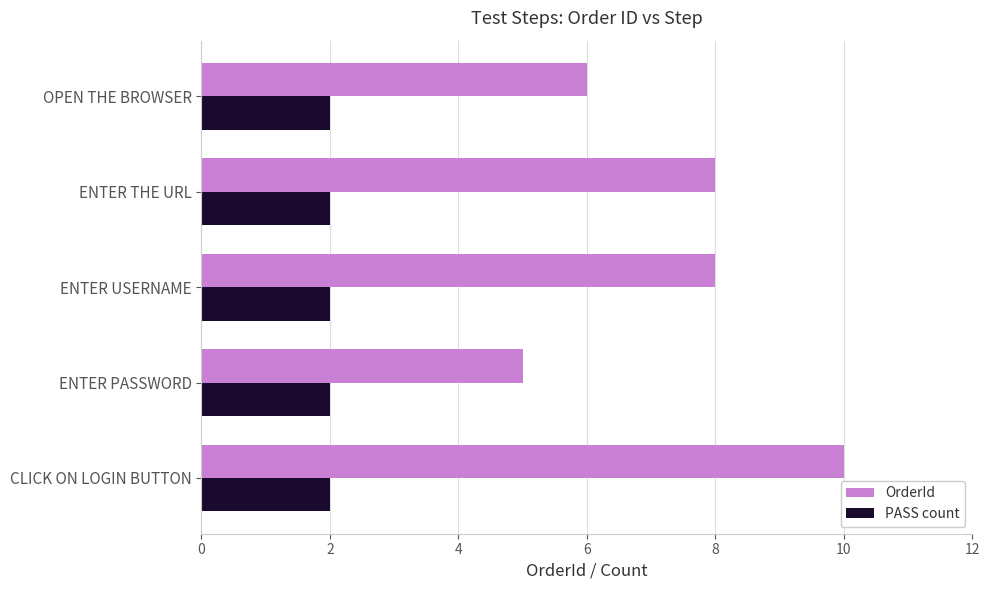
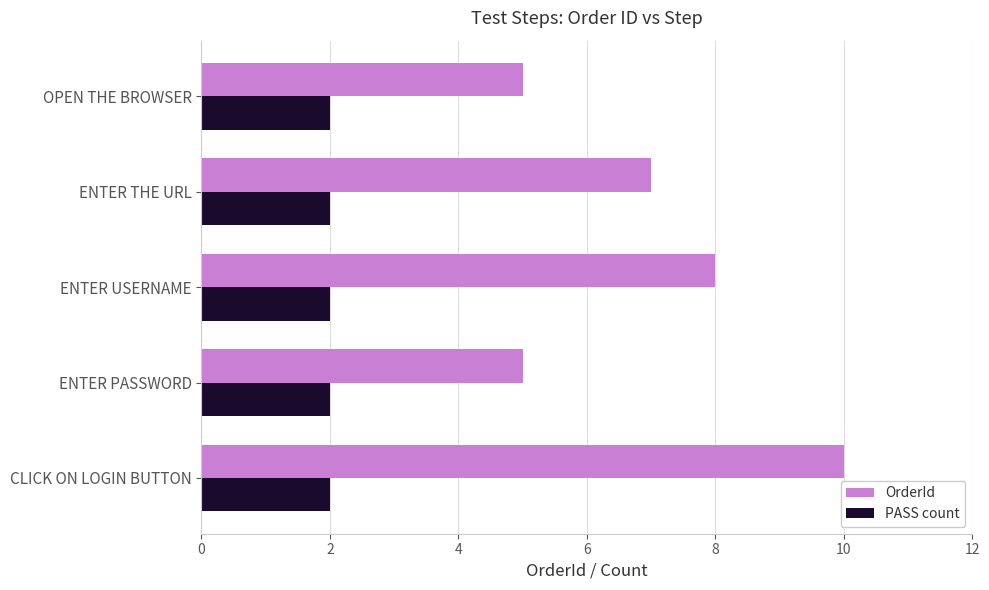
  {
    "OrderId": {
-     "OPEN THE BROWSER": 6,
-     "ENTER THE URL": 8,
+     "OPEN THE BROWSER": 5,
+     "ENTER THE URL": 7,
      "ENTER USERNAME": 8,
      "ENTER PASSWORD": 5,
      "CLICK ON LOGIN BUTTON": 10
    },
    "PASS count": {
      "OPEN THE BROWSER": 2,
      "ENTER THE URL": 2,
      "ENTER USERNAME": 2,
      "ENTER PASSWORD": 2,
      "CLICK ON LOGIN BUTTON": 2
    }
  }
